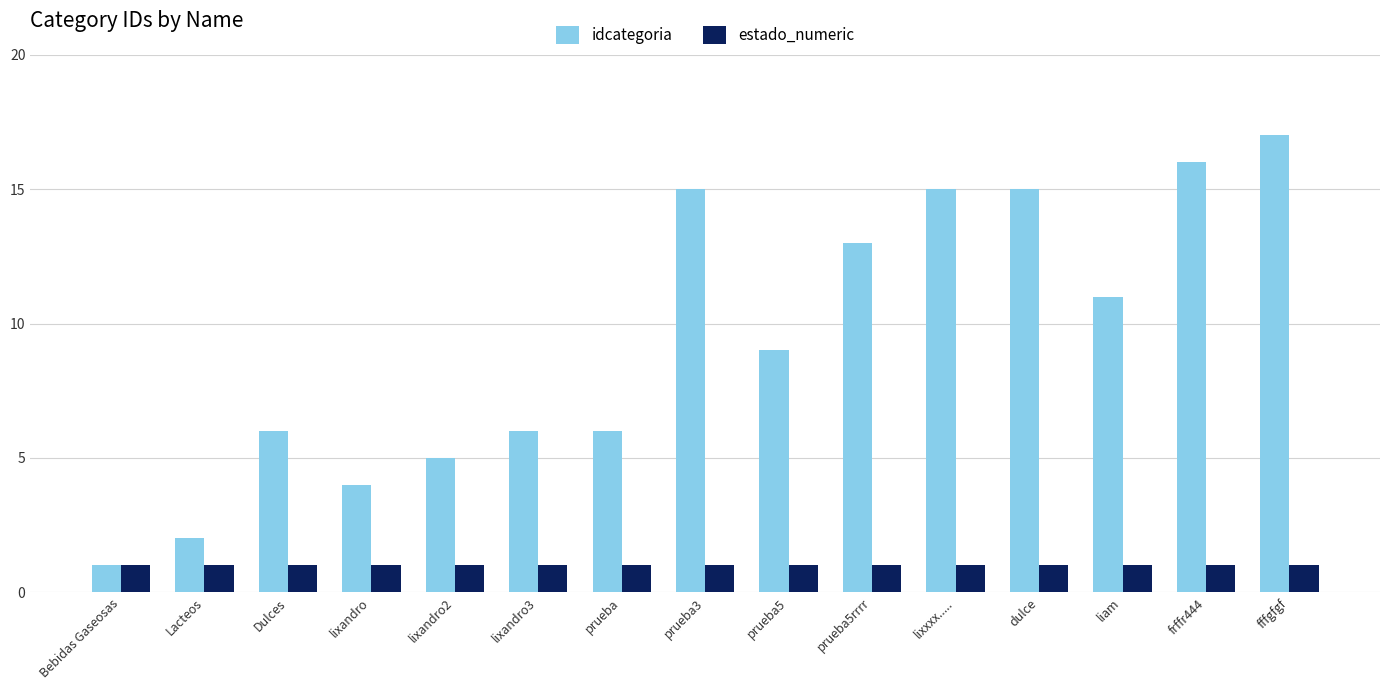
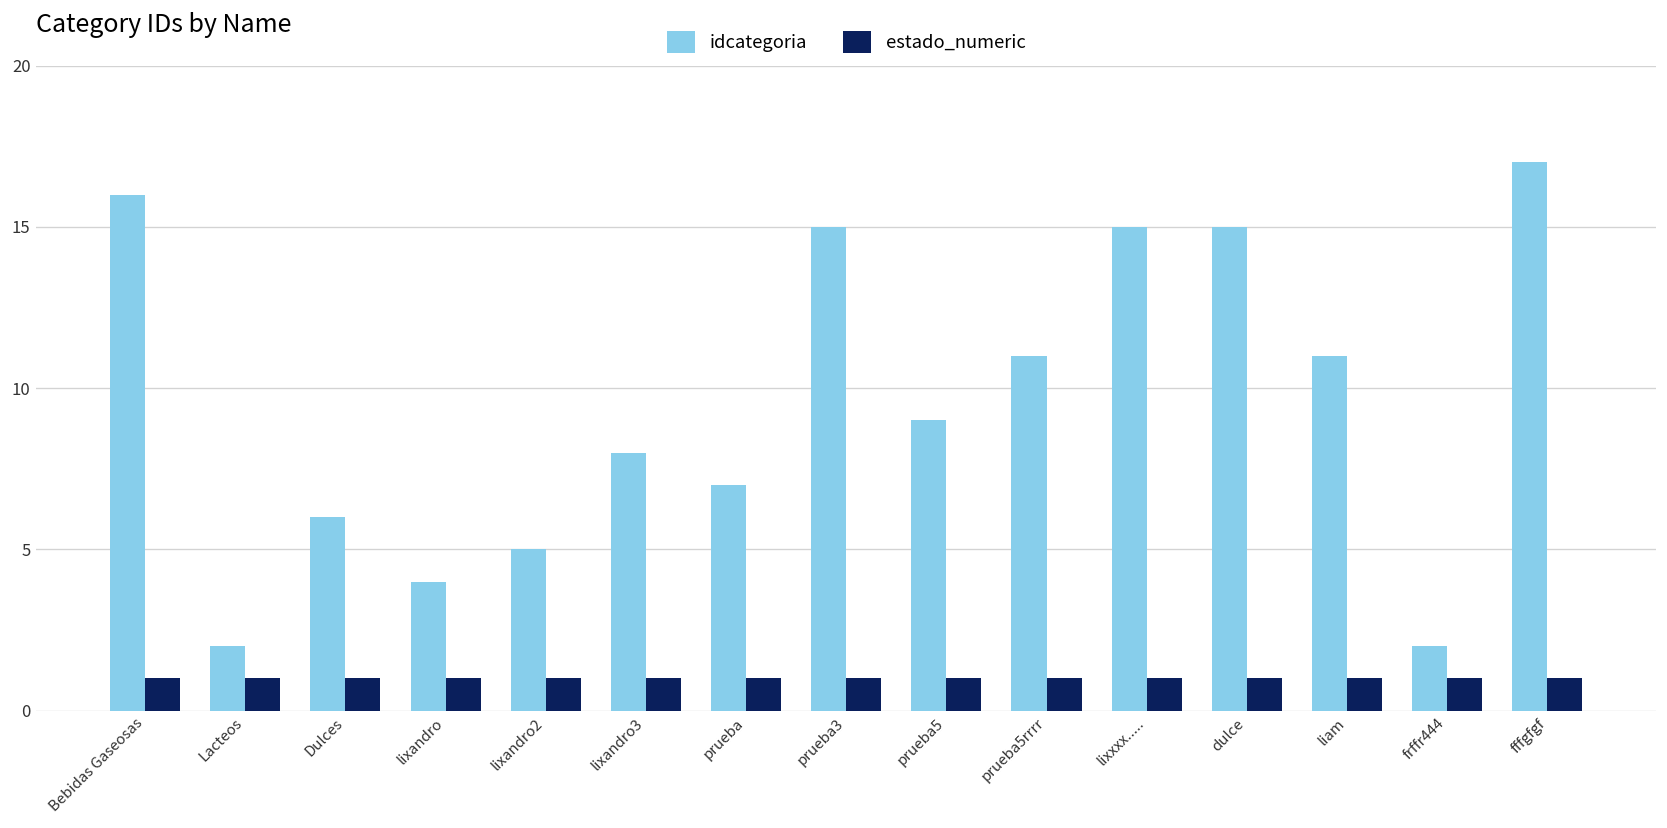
  {
    "idcategoria": {
-     "Bebidas Gaseosas": 1,
+     "Bebidas Gaseosas": 16,
      "Lacteos": 2,
      "Dulces": 6,
      "lixandro": 4,
      "lixandro2": 5,
-     "lixandro3": 6,
-     "prueba": 6,
+     "lixandro3": 8,
+     "prueba": 7,
      "prueba3": 15,
      "prueba5": 9,
-     "prueba5rrrr": 13,
+     "prueba5rrrr": 11,
      "lixxxx.....": 15,
      "dulce": 15,
      "liam": 11,
-     "frffr444": 16,
+     "frffr444": 2,
      "fffgfgf": 17
    },
    "estado_numeric": {
      "Bebidas Gaseosas": 1,
      "Lacteos": 1,
      "Dulces": 1,
      "lixandro": 1,
      "lixandro2": 1,
      "lixandro3": 1,
      "prueba": 1,
      "prueba3": 1,
      "prueba5": 1,
      "prueba5rrrr": 1,
      "lixxxx.....": 1,
      "dulce": 1,
      "liam": 1,
      "frffr444": 1,
      "fffgfgf": 1
    }
  }
